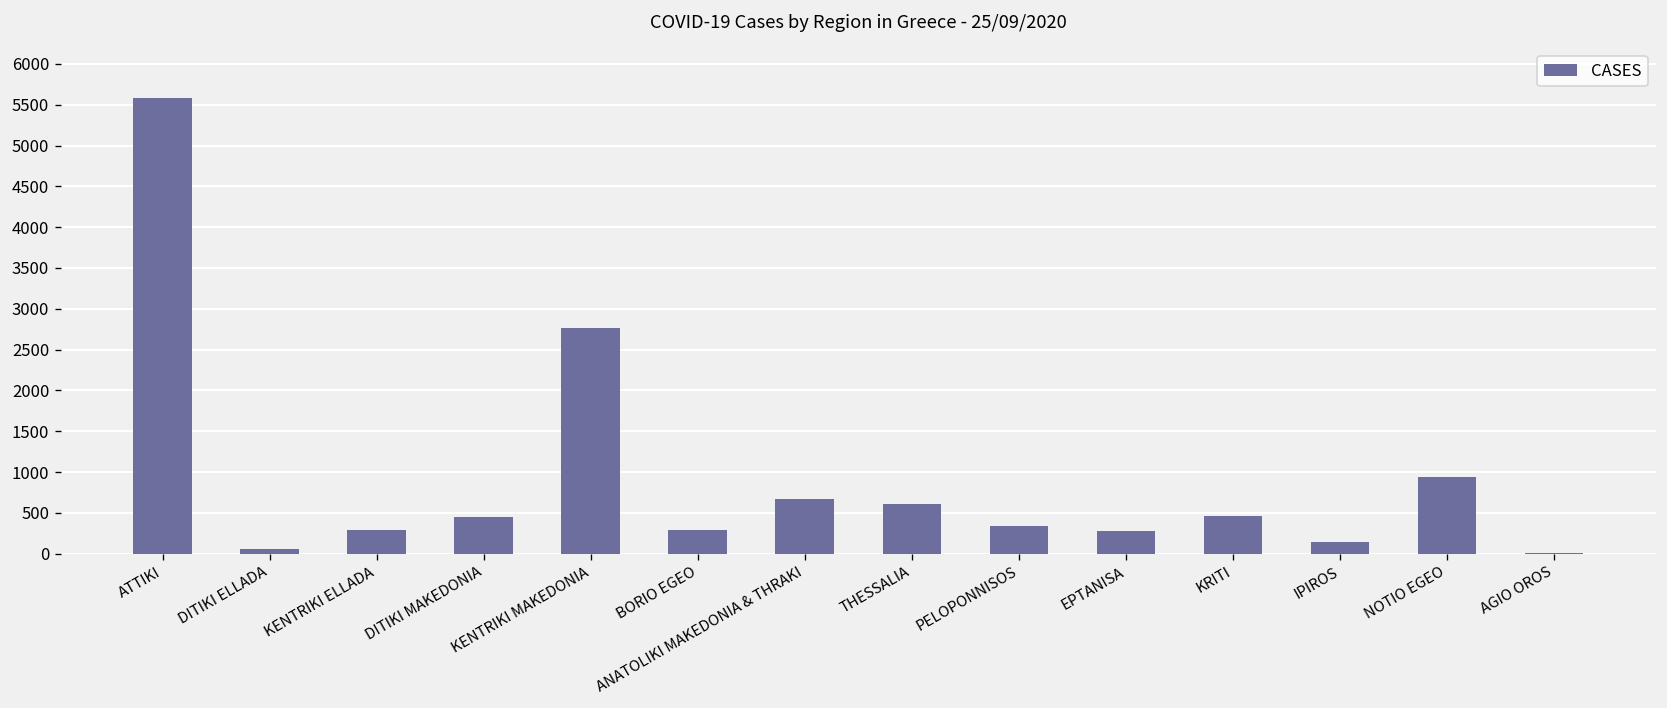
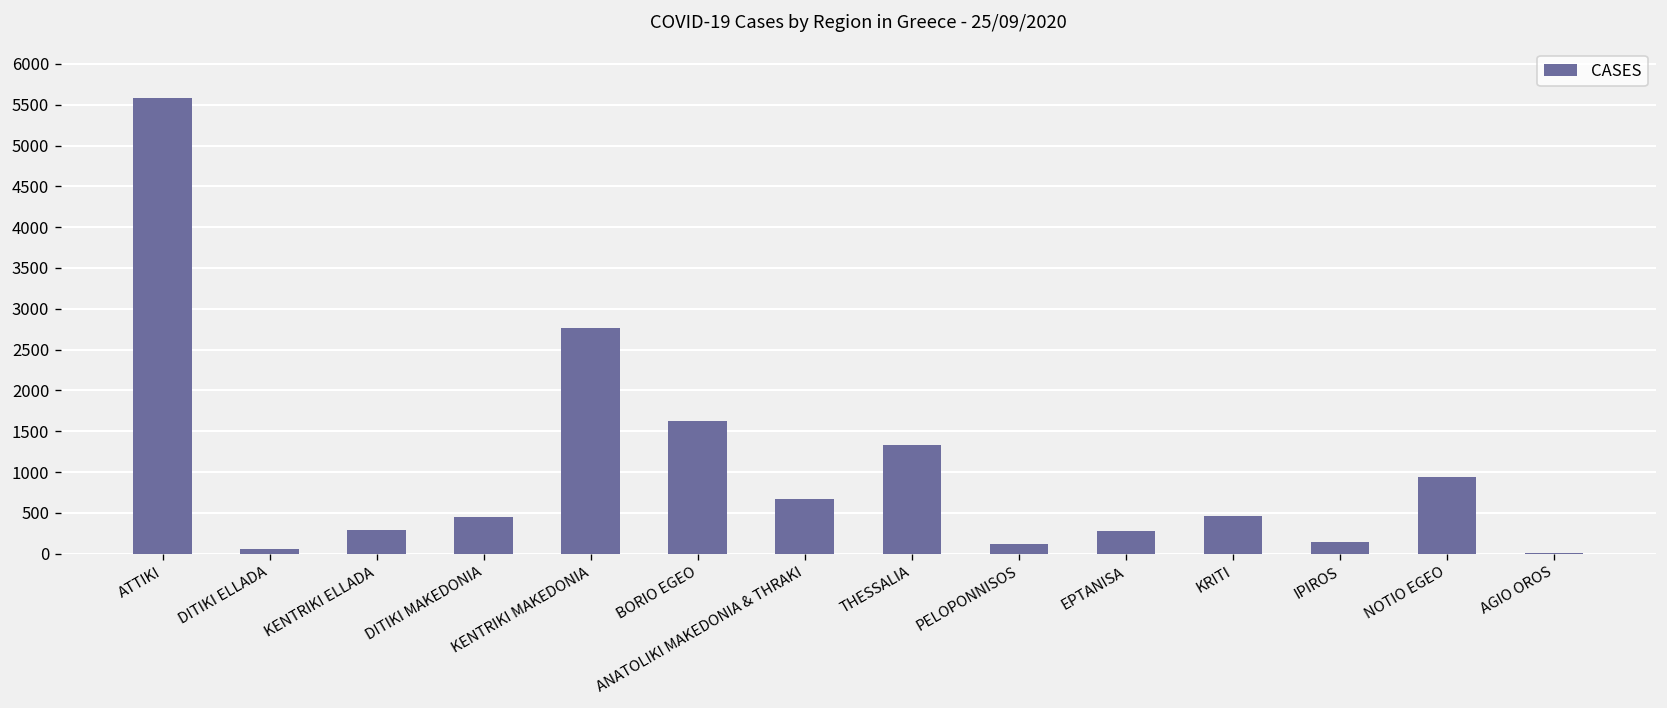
  {
    "ATTIKI": 5600,
    "DITIKI ELLADA": 100,
    "KENTRIKI ELLADA": 300,
    "DITIKI MAKEDONIA": 400,
    "KENTRIKI MAKEDONIA": 2800,
-   "BORIO EGEO": 300,
+   "BORIO EGEO": 1600,
    "ANATOLIKI MAKEDONIA & THRAKI": 700,
-   "THESSALIA": 600,
-   "PELOPONNISOS": 300,
+   "THESSALIA": 1300,
+   "PELOPONNISOS": 100,
    "EPTANISA": 300,
    "KRITI": 500,
    "IPIROS": 100,
    "NOTIO EGEO": 900
  }
